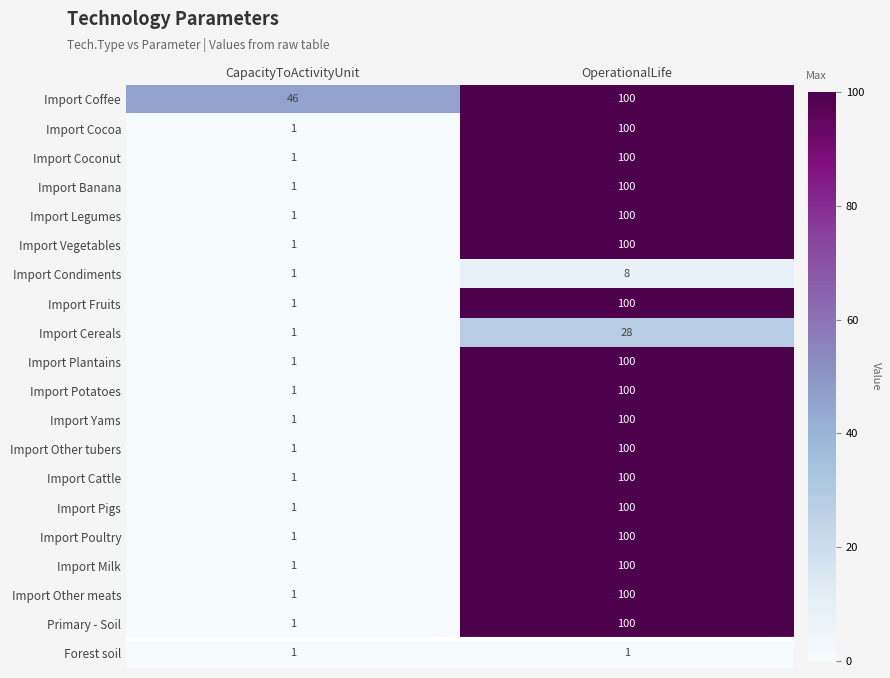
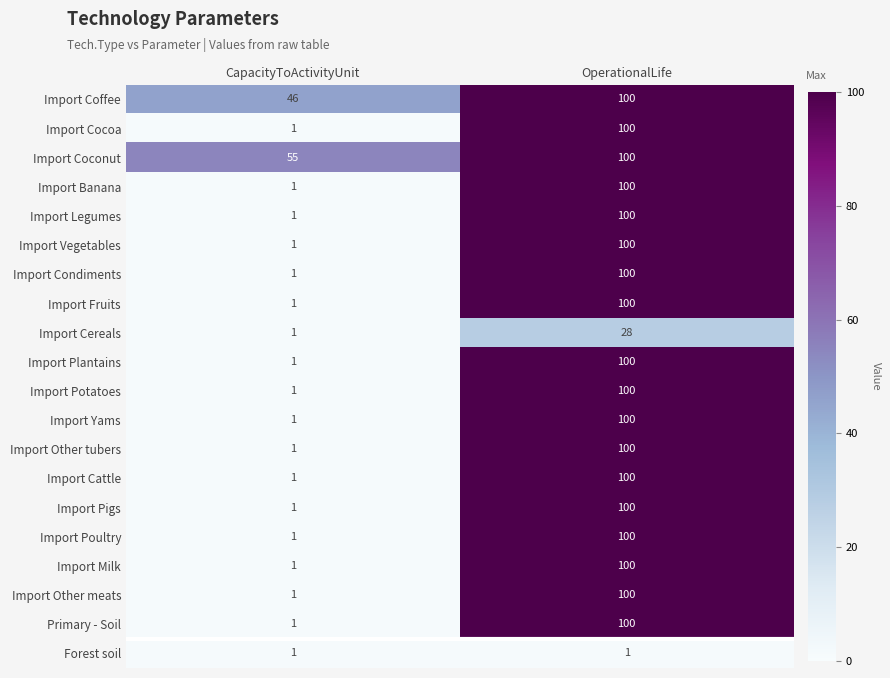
  {
    "Import Coffee": {
      "CapacityToActivityUnit": 46,
      "OperationalLife": 100
    },
    "Import Cocoa": {
      "CapacityToActivityUnit": 1,
      "OperationalLife": 100
    },
    "Import Coconut": {
-     "CapacityToActivityUnit": 1,
+     "CapacityToActivityUnit": 55,
      "OperationalLife": 100
    },
    "Import Banana": {
      "CapacityToActivityUnit": 1,
      "OperationalLife": 100
    },
    "Import Legumes": {
      "CapacityToActivityUnit": 1,
      "OperationalLife": 100
    },
    "Import Vegetables": {
      "CapacityToActivityUnit": 1,
      "OperationalLife": 100
    },
    "Import Condiments": {
      "CapacityToActivityUnit": 1,
-     "OperationalLife": 8
+     "OperationalLife": 100
    },
    "Import Fruits": {
      "CapacityToActivityUnit": 1,
      "OperationalLife": 100
    },
    "Import Cereals": {
      "CapacityToActivityUnit": 1,
      "OperationalLife": 28
    },
    "Import Plantains": {
      "CapacityToActivityUnit": 1,
      "OperationalLife": 100
    },
    "Import Potatoes": {
      "CapacityToActivityUnit": 1,
      "OperationalLife": 100
    },
    "Import Yams": {
      "CapacityToActivityUnit": 1,
      "OperationalLife": 100
    },
    "Import Other tubers": {
      "CapacityToActivityUnit": 1,
      "OperationalLife": 100
    },
    "Import Cattle": {
      "CapacityToActivityUnit": 1,
      "OperationalLife": 100
    },
    "Import Pigs": {
      "CapacityToActivityUnit": 1,
      "OperationalLife": 100
    },
    "Import Poultry": {
      "CapacityToActivityUnit": 1,
      "OperationalLife": 100
    },
    "Import Milk": {
      "CapacityToActivityUnit": 1,
      "OperationalLife": 100
    },
    "Import Other meats": {
      "CapacityToActivityUnit": 1,
      "OperationalLife": 100
    },
    "Primary - Soil": {
      "CapacityToActivityUnit": 1,
      "OperationalLife": 100
    },
    "Forest soil": {
      "CapacityToActivityUnit": 1,
      "OperationalLife": 1
    }
  }
